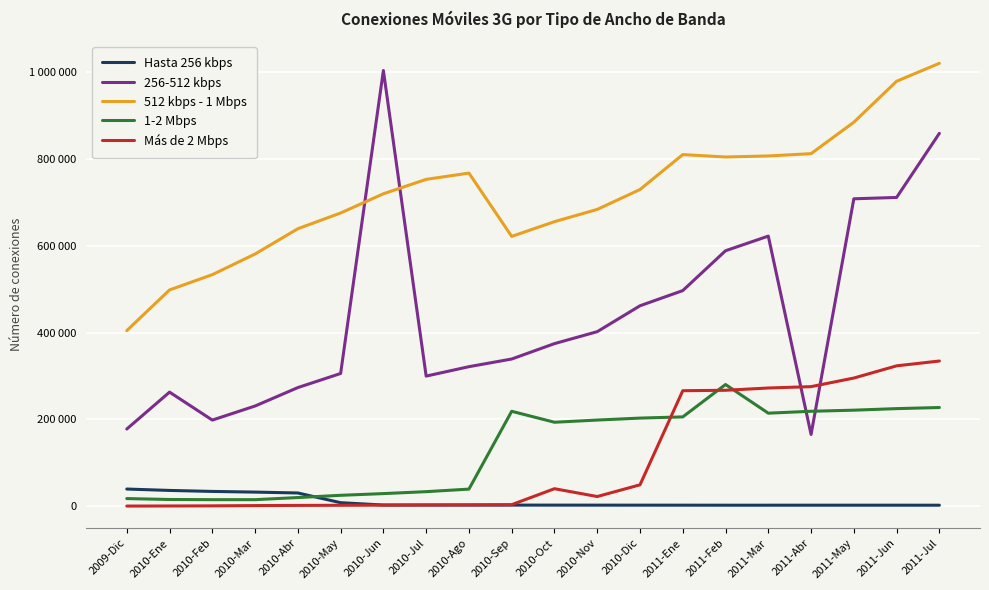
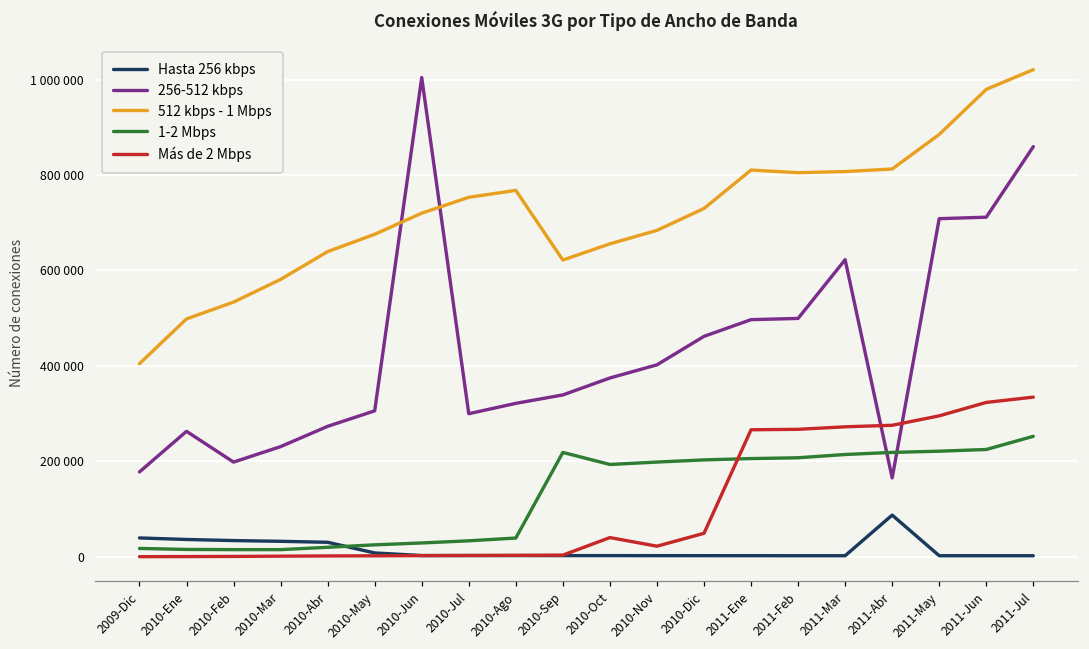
  {
    "Hasta 256 kbps": {
      "2009-Dic": 40000,
      "2010-Ene": 40000,
      "2010-Feb": 30000,
      "2010-Mar": 30000,
      "2010-Abr": 30000,
      "2010-May": 10000,
      "2010-Oct": 0,
      "2010-Nov": 0,
      "2010-Dic": 0,
      "2011-Ene": 0,
      "2011-Feb": 0,
      "2011-Mar": 0,
-     "2011-Abr": 0,
+     "2011-Abr": 90000,
      "2011-May": 0,
      "2011-Jun": 0,
      "2011-Jul": 0
    },
    "256-512 kbps": {
      "2009-Dic": 180000,
      "2010-Ene": 260000,
      "2010-Feb": 200000,
      "2010-Mar": 230000,
      "2010-Abr": 270000,
      "2010-May": 310000,
      "2010-Jun": 1000000,
      "2010-Jul": 300000,
      "2010-Ago": 320000,
      "2010-Sep": 340000,
      "2010-Oct": 370000,
      "2010-Nov": 400000,
      "2010-Dic": 460000,
      "2011-Ene": 500000,
-     "2011-Feb": 590000,
+     "2011-Feb": 500000,
      "2011-Mar": 620000,
      "2011-Abr": 170000,
      "2011-May": 710000,
      "2011-Jun": 710000,
      "2011-Jul": 860000
    },
    "512 kbps - 1 Mbps": {
      "2009-Dic": 400000,
      "2010-Ene": 500000,
      "2010-Feb": 530000,
      "2010-Mar": 580000,
      "2010-Abr": 640000,
      "2010-May": 680000,
      "2010-Jun": 720000,
      "2010-Jul": 750000,
      "2010-Ago": 770000,
      "2010-Sep": 620000,
      "2010-Oct": 660000,
      "2010-Nov": 680000,
      "2010-Dic": 730000,
      "2011-Ene": 810000,
      "2011-Feb": 800000,
      "2011-Mar": 810000,
      "2011-Abr": 810000,
      "2011-May": 890000,
      "2011-Jun": 980000,
      "2011-Jul": 1020000
    },
    "1-2 Mbps": {
      "2009-Dic": 20000,
      "2010-Ene": 20000,
      "2010-Feb": 10000,
      "2010-Mar": 10000,
      "2010-Abr": 20000,
      "2010-May": 20000,
      "2010-Jun": 30000,
      "2010-Jul": 30000,
      "2010-Ago": 40000,
      "2010-Sep": 220000,
      "2010-Oct": 190000,
      "2010-Nov": 200000,
      "2010-Dic": 200000,
      "2011-Ene": 210000,
-     "2011-Feb": 280000,
+     "2011-Feb": 210000,
      "2011-Mar": 210000,
      "2011-Abr": 220000,
      "2011-May": 220000,
      "2011-Jun": 220000,
-     "2011-Jul": 230000
+     "2011-Jul": 250000
    },
    "Más de 2 Mbps": {
      "2009-Dic": 0,
      "2010-Ene": 0,
      "2010-Feb": 0,
      "2010-Mar": 0,
      "2010-Abr": 0,
      "2010-May": 0,
      "2010-Oct": 40000,
      "2010-Nov": 20000,
      "2010-Dic": 50000,
      "2011-Ene": 270000,
      "2011-Feb": 270000,
      "2011-Mar": 270000,
      "2011-Abr": 280000,
      "2011-May": 300000,
      "2011-Jun": 320000,
      "2011-Jul": 330000
    }
  }
